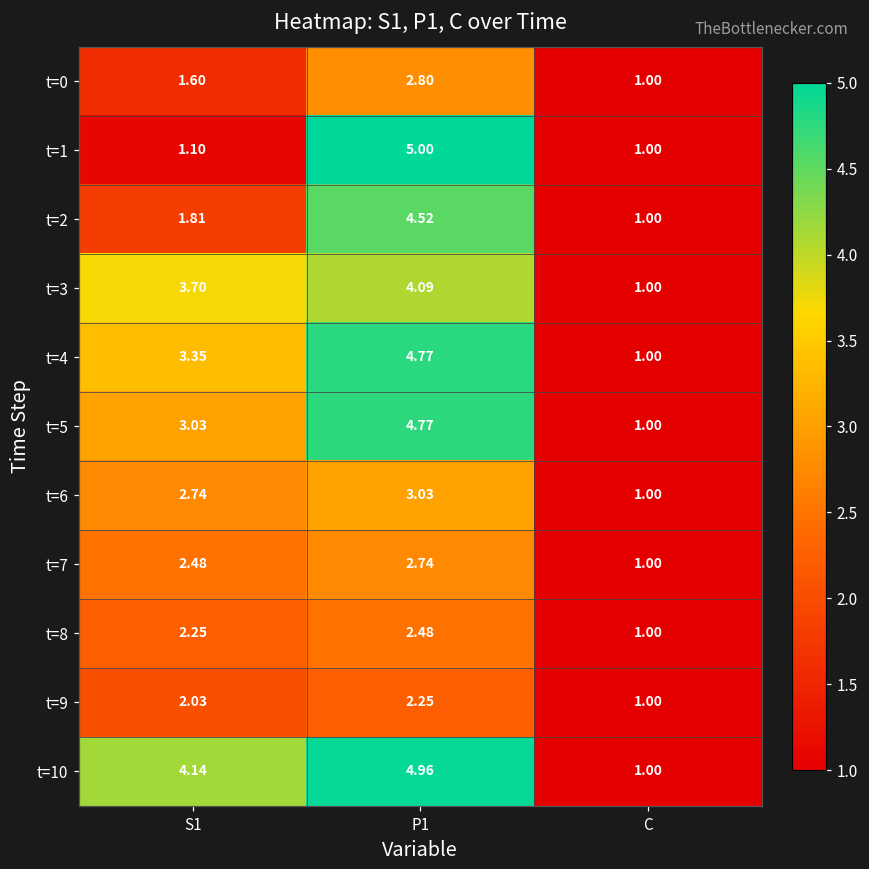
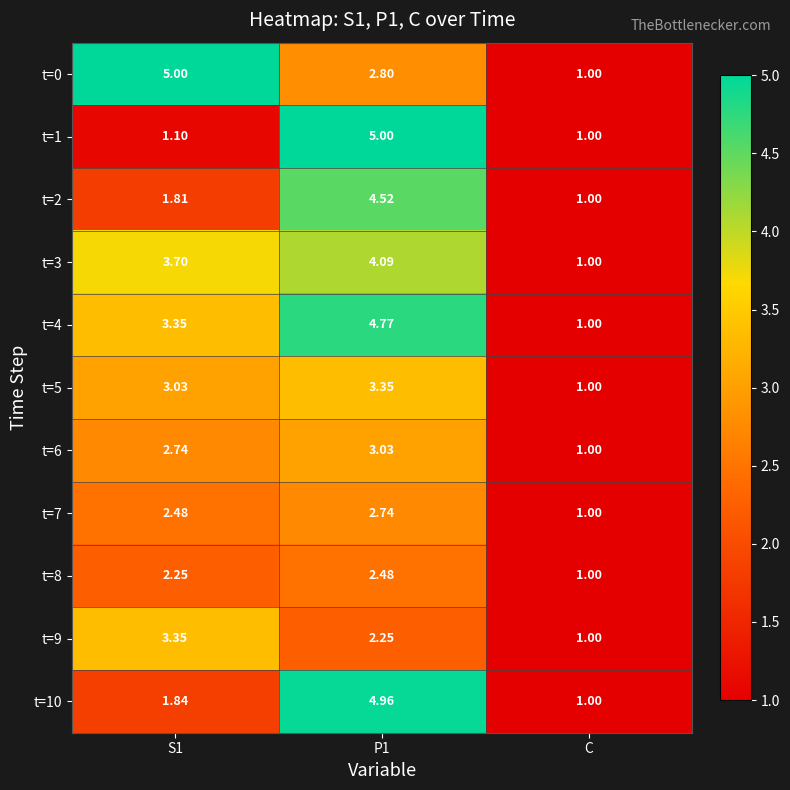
  {
    "t=0": {
-     "S1": 1.60,
+     "S1": 5.00,
      "P1": 2.80,
      "C": 1.00
    },
    "t=1": {
      "S1": 1.10,
      "P1": 5.00,
      "C": 1.00
    },
    "t=2": {
      "S1": 1.81,
      "P1": 4.52,
      "C": 1.00
    },
    "t=3": {
      "S1": 3.70,
      "P1": 4.09,
      "C": 1.00
    },
    "t=4": {
      "S1": 3.35,
      "P1": 4.77,
      "C": 1.00
    },
    "t=5": {
      "S1": 3.03,
-     "P1": 4.77,
+     "P1": 3.35,
      "C": 1.00
    },
    "t=6": {
      "S1": 2.74,
      "P1": 3.03,
      "C": 1.00
    },
    "t=7": {
      "S1": 2.48,
      "P1": 2.74,
      "C": 1.00
    },
    "t=8": {
      "S1": 2.25,
      "P1": 2.48,
      "C": 1.00
    },
    "t=9": {
-     "S1": 2.03,
+     "S1": 3.35,
      "P1": 2.25,
      "C": 1.00
    },
    "t=10": {
-     "S1": 4.14,
+     "S1": 1.84,
      "P1": 4.96,
      "C": 1.00
    }
  }
